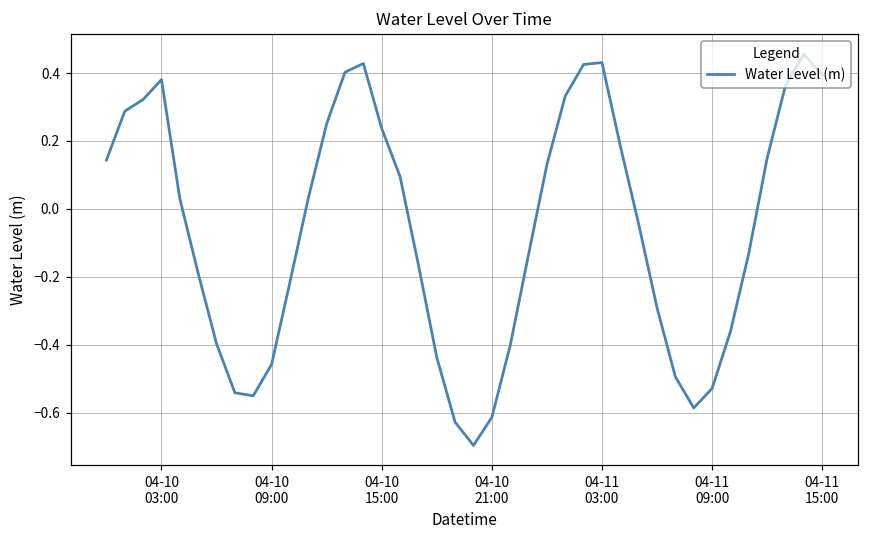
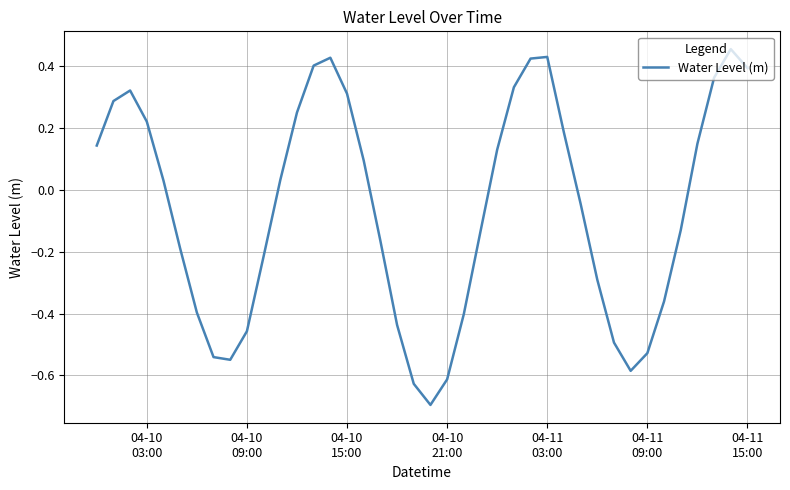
  {
-   "04-10 03:00": 0.38,
+   "04-10 03:00": 0.22,
    "04-10 09:00": -0.46,
-   "04-10 15:00": 0.24,
+   "04-10 15:00": 0.31,
    "04-10 21:00": -0.61,
    "04-11 03:00": 0.43,
    "04-11 09:00": -0.53
  }
